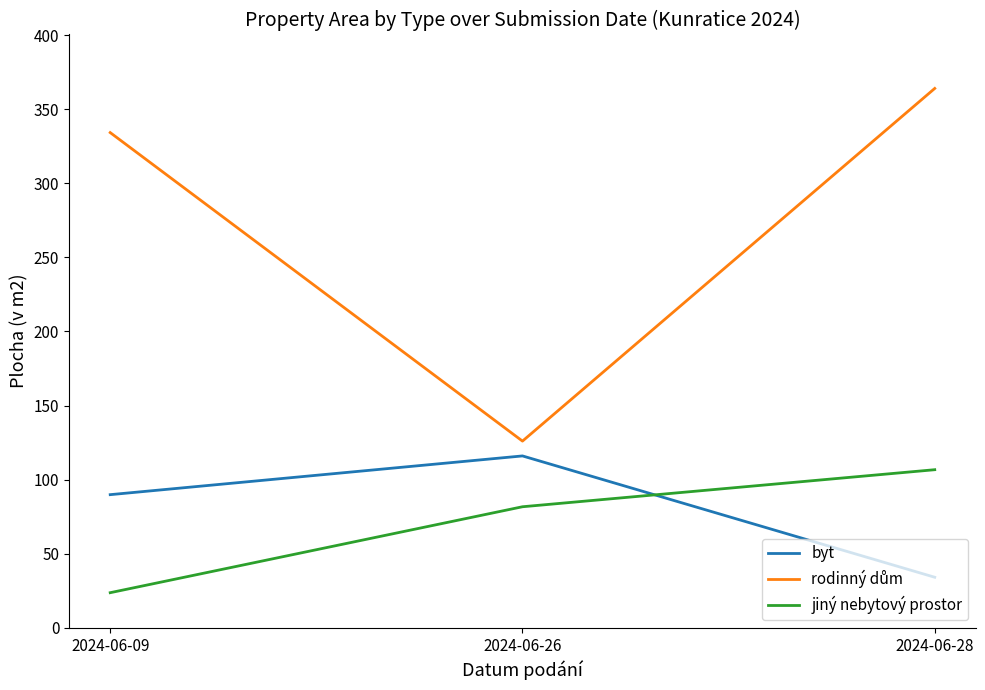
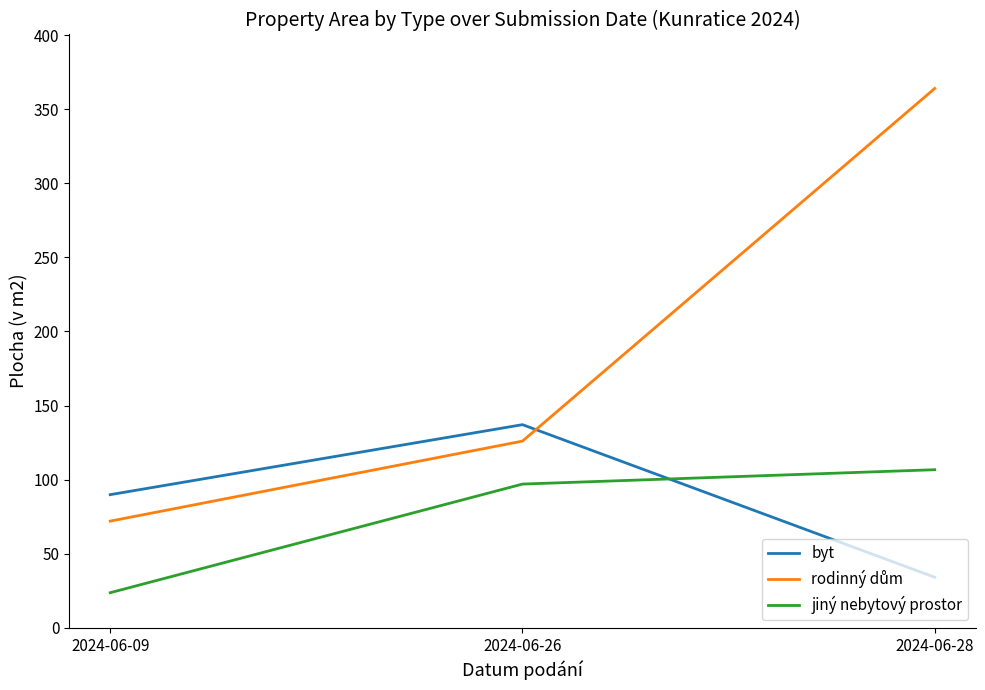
  {
    "byt": {
      "2024-06-09": 90,
-     "2024-06-26": 116
+     "2024-06-26": 137
    },
    "rodinný dům": {
-     "2024-06-09": 334,
+     "2024-06-09": 72,
      "2024-06-26": 126,
      "2024-06-28": 364
    },
    "jiný nebytový prostor": {
      "2024-06-09": 24,
-     "2024-06-26": 82,
+     "2024-06-26": 97,
      "2024-06-28": 107
    }
  }
